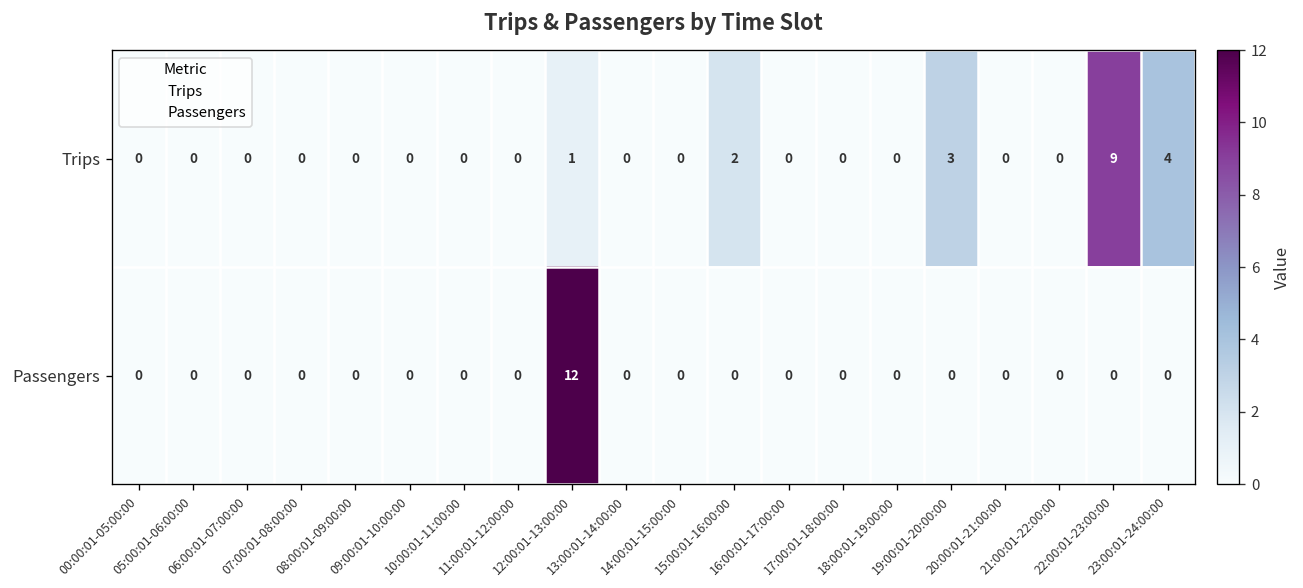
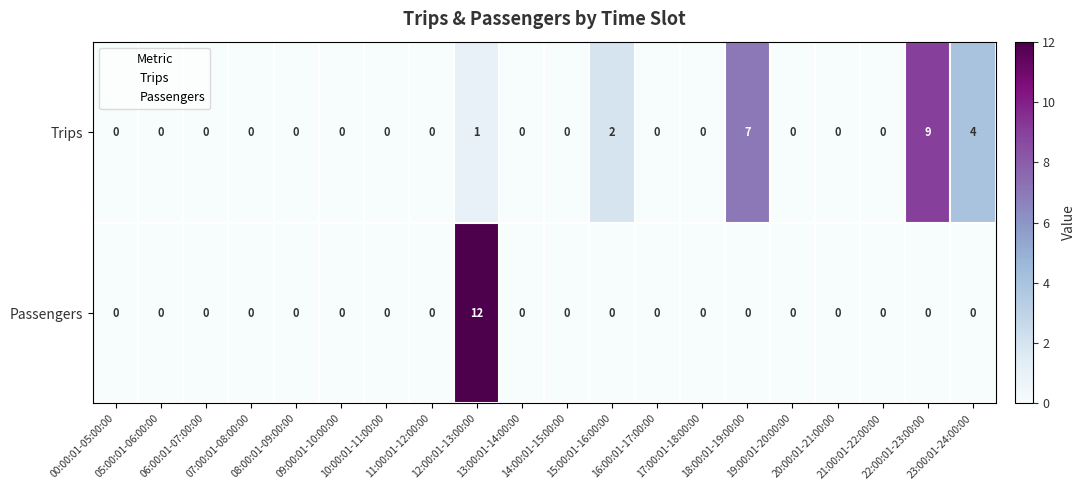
  {
    "Trips": {
      "00:00:01-05:00:00": 0,
      "05:00:01-06:00:00": 0,
      "06:00:01-07:00:00": 0,
      "07:00:01-08:00:00": 0,
      "08:00:01-09:00:00": 0,
      "09:00:01-10:00:00": 0,
      "10:00:01-11:00:00": 0,
      "11:00:01-12:00:00": 0,
      "12:00:01-13:00:00": 1,
      "13:00:01-14:00:00": 0,
      "14:00:01-15:00:00": 0,
      "15:00:01-16:00:00": 2,
      "16:00:01-17:00:00": 0,
      "17:00:01-18:00:00": 0,
-     "18:00:01-19:00:00": 0,
-     "19:00:01-20:00:00": 3,
+     "18:00:01-19:00:00": 7,
+     "19:00:01-20:00:00": 0,
      "20:00:01-21:00:00": 0,
      "21:00:01-22:00:00": 0,
      "22:00:01-23:00:00": 9,
      "23:00:01-24:00:00": 4
    },
    "Passengers": {
      "00:00:01-05:00:00": 0,
      "05:00:01-06:00:00": 0,
      "06:00:01-07:00:00": 0,
      "07:00:01-08:00:00": 0,
      "08:00:01-09:00:00": 0,
      "09:00:01-10:00:00": 0,
      "10:00:01-11:00:00": 0,
      "11:00:01-12:00:00": 0,
      "12:00:01-13:00:00": 12,
      "13:00:01-14:00:00": 0,
      "14:00:01-15:00:00": 0,
      "15:00:01-16:00:00": 0,
      "16:00:01-17:00:00": 0,
      "17:00:01-18:00:00": 0,
      "18:00:01-19:00:00": 0,
      "19:00:01-20:00:00": 0,
      "20:00:01-21:00:00": 0,
      "21:00:01-22:00:00": 0,
      "22:00:01-23:00:00": 0,
      "23:00:01-24:00:00": 0
    }
  }
